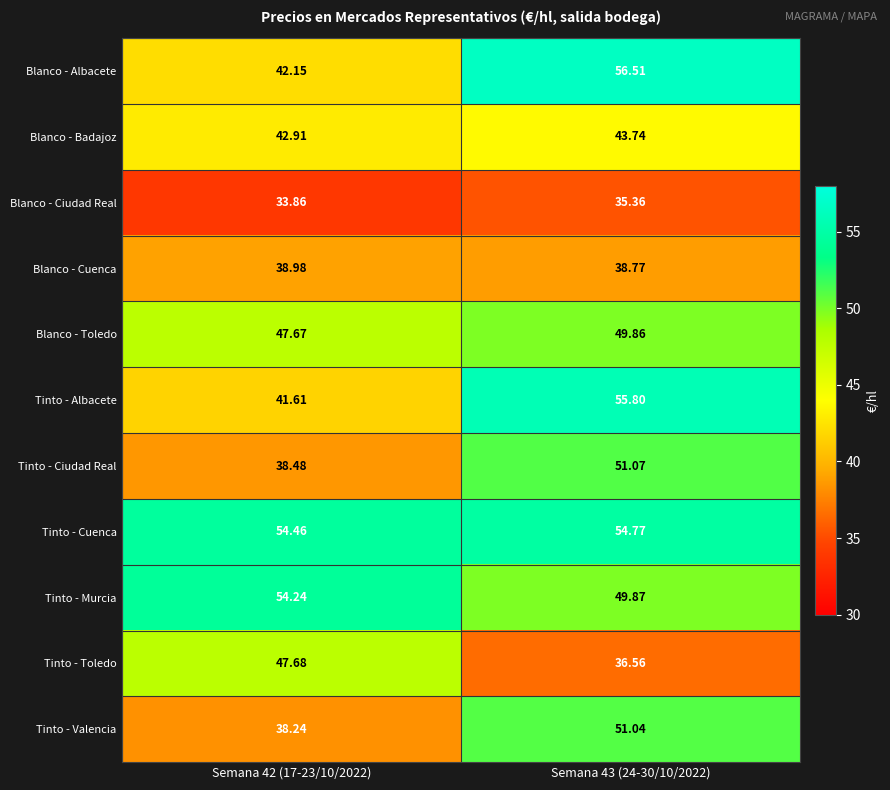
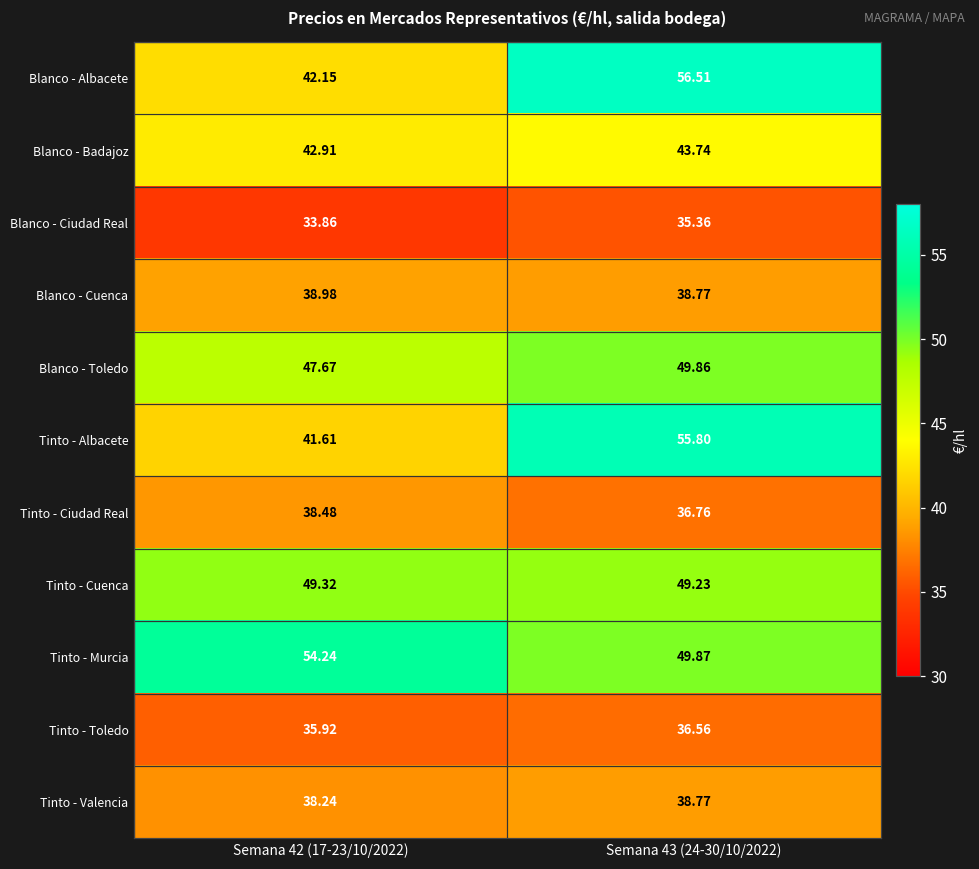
  {
    "Blanco - Albacete": {
      "Semana 42 (17-23/10/2022)": 42.15,
      "Semana 43 (24-30/10/2022)": 56.51
    },
    "Blanco - Badajoz": {
      "Semana 42 (17-23/10/2022)": 42.91,
      "Semana 43 (24-30/10/2022)": 43.74
    },
    "Blanco - Ciudad Real": {
      "Semana 42 (17-23/10/2022)": 33.86,
      "Semana 43 (24-30/10/2022)": 35.36
    },
    "Blanco - Cuenca": {
      "Semana 42 (17-23/10/2022)": 38.98,
      "Semana 43 (24-30/10/2022)": 38.77
    },
    "Blanco - Toledo": {
      "Semana 42 (17-23/10/2022)": 47.67,
      "Semana 43 (24-30/10/2022)": 49.86
    },
    "Tinto - Albacete": {
      "Semana 42 (17-23/10/2022)": 41.61,
      "Semana 43 (24-30/10/2022)": 55.80
    },
    "Tinto - Ciudad Real": {
      "Semana 42 (17-23/10/2022)": 38.48,
-     "Semana 43 (24-30/10/2022)": 51.07
+     "Semana 43 (24-30/10/2022)": 36.76
    },
    "Tinto - Cuenca": {
-     "Semana 42 (17-23/10/2022)": 54.46,
-     "Semana 43 (24-30/10/2022)": 54.77
+     "Semana 42 (17-23/10/2022)": 49.32,
+     "Semana 43 (24-30/10/2022)": 49.23
    },
    "Tinto - Murcia": {
      "Semana 42 (17-23/10/2022)": 54.24,
      "Semana 43 (24-30/10/2022)": 49.87
    },
    "Tinto - Toledo": {
-     "Semana 42 (17-23/10/2022)": 47.68,
+     "Semana 42 (17-23/10/2022)": 35.92,
      "Semana 43 (24-30/10/2022)": 36.56
    },
    "Tinto - Valencia": {
      "Semana 42 (17-23/10/2022)": 38.24,
-     "Semana 43 (24-30/10/2022)": 51.04
+     "Semana 43 (24-30/10/2022)": 38.77
    }
  }
